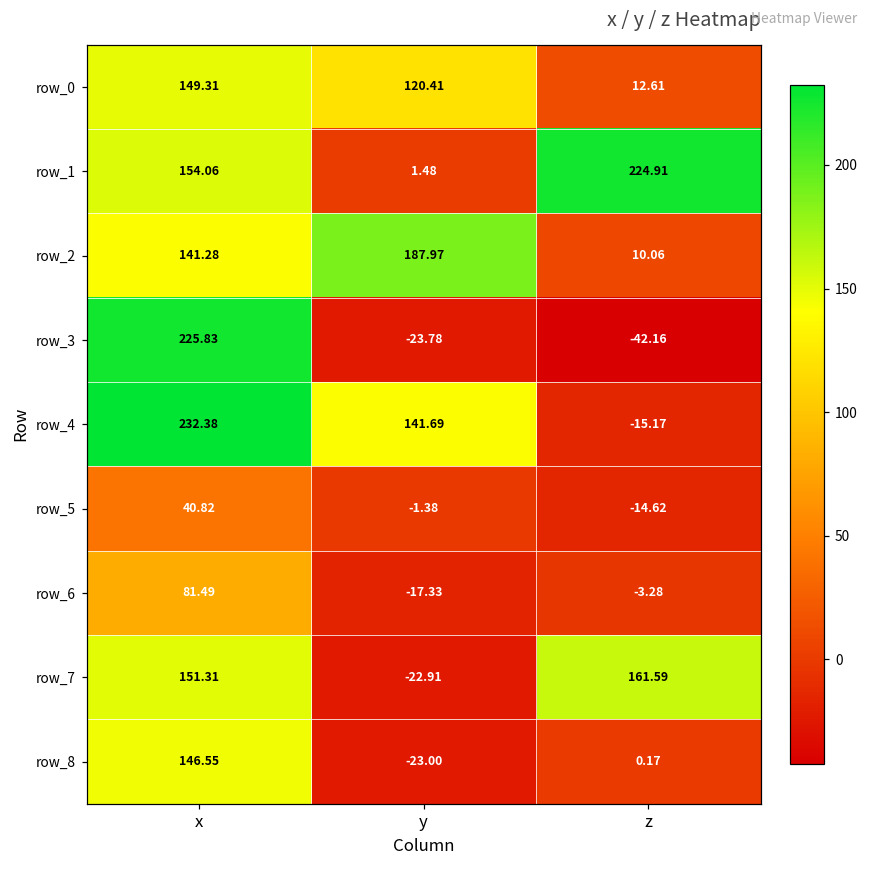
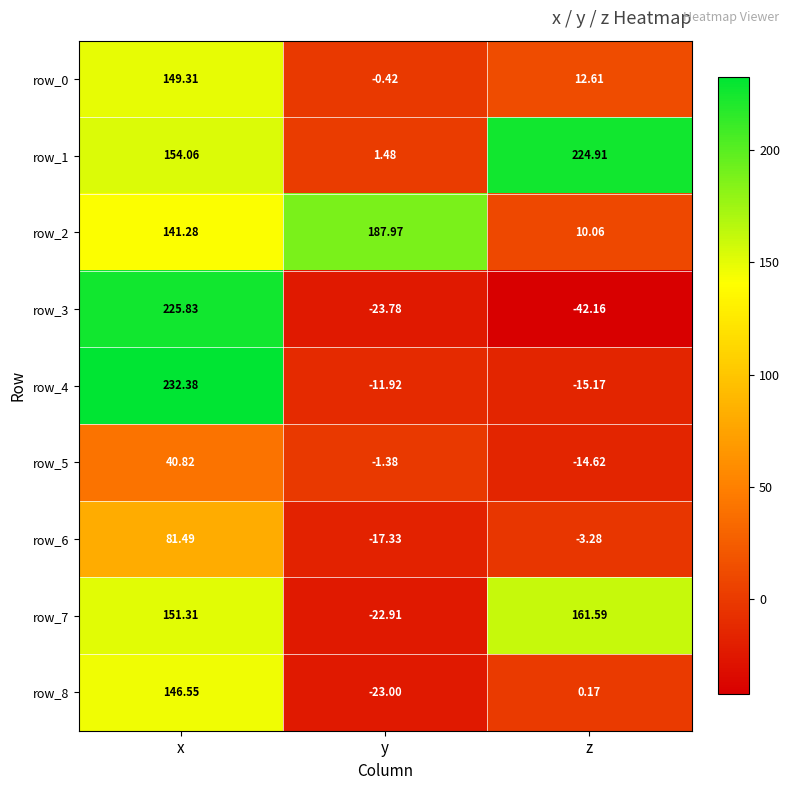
  {
    "row_0": {
      "x": 149.31,
-     "y": 120.41,
+     "y": -0.42,
      "z": 12.61
    },
    "row_1": {
      "x": 154.06,
      "y": 1.48,
      "z": 224.91
    },
    "row_2": {
      "x": 141.28,
      "y": 187.97,
      "z": 10.06
    },
    "row_3": {
      "x": 225.83,
      "y": -23.78,
      "z": -42.16
    },
    "row_4": {
      "x": 232.38,
-     "y": 141.69,
+     "y": -11.92,
      "z": -15.17
    },
    "row_5": {
      "x": 40.82,
      "y": -1.38,
      "z": -14.62
    },
    "row_6": {
      "x": 81.49,
      "y": -17.33,
      "z": -3.28
    },
    "row_7": {
      "x": 151.31,
      "y": -22.91,
      "z": 161.59
    },
    "row_8": {
      "x": 146.55,
      "y": -23.00,
      "z": 0.17
    }
  }
